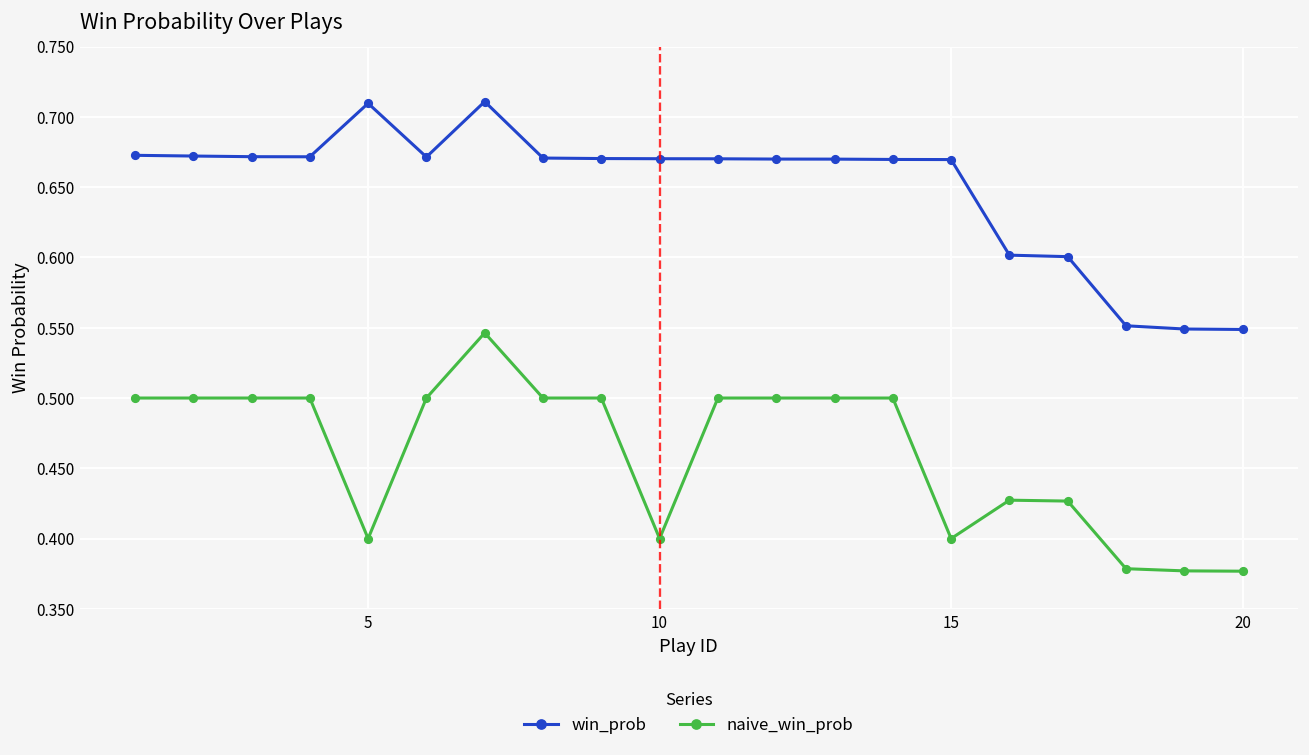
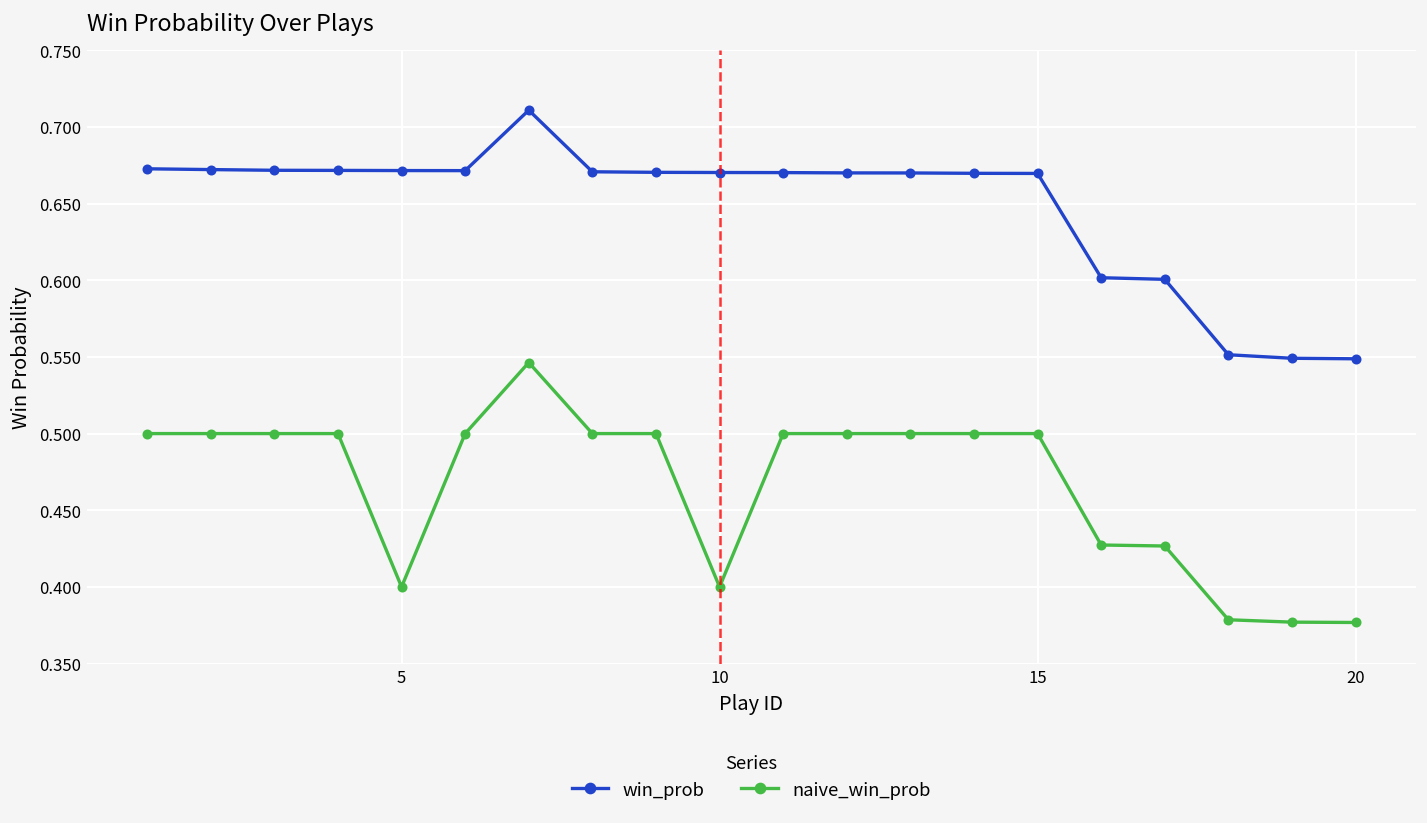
  {
    "win_prob": {
-     "5": 0.710,
+     "5": 0.672,
      "10": 0.670,
      "15": 0.670,
      "20": 0.549
    },
    "naive_win_prob": {
      "5": 0.4,
      "10": 0.4,
-     "15": 0.4,
+     "15": 0.5,
      "20": 0.377
    }
  }
